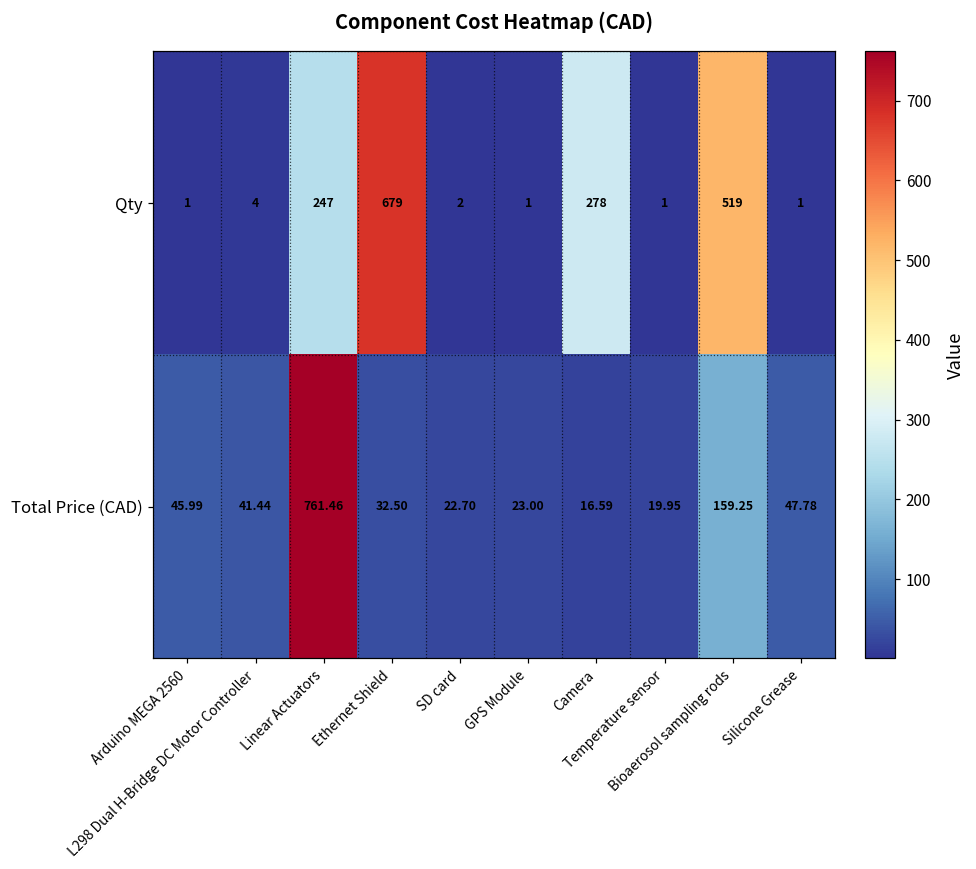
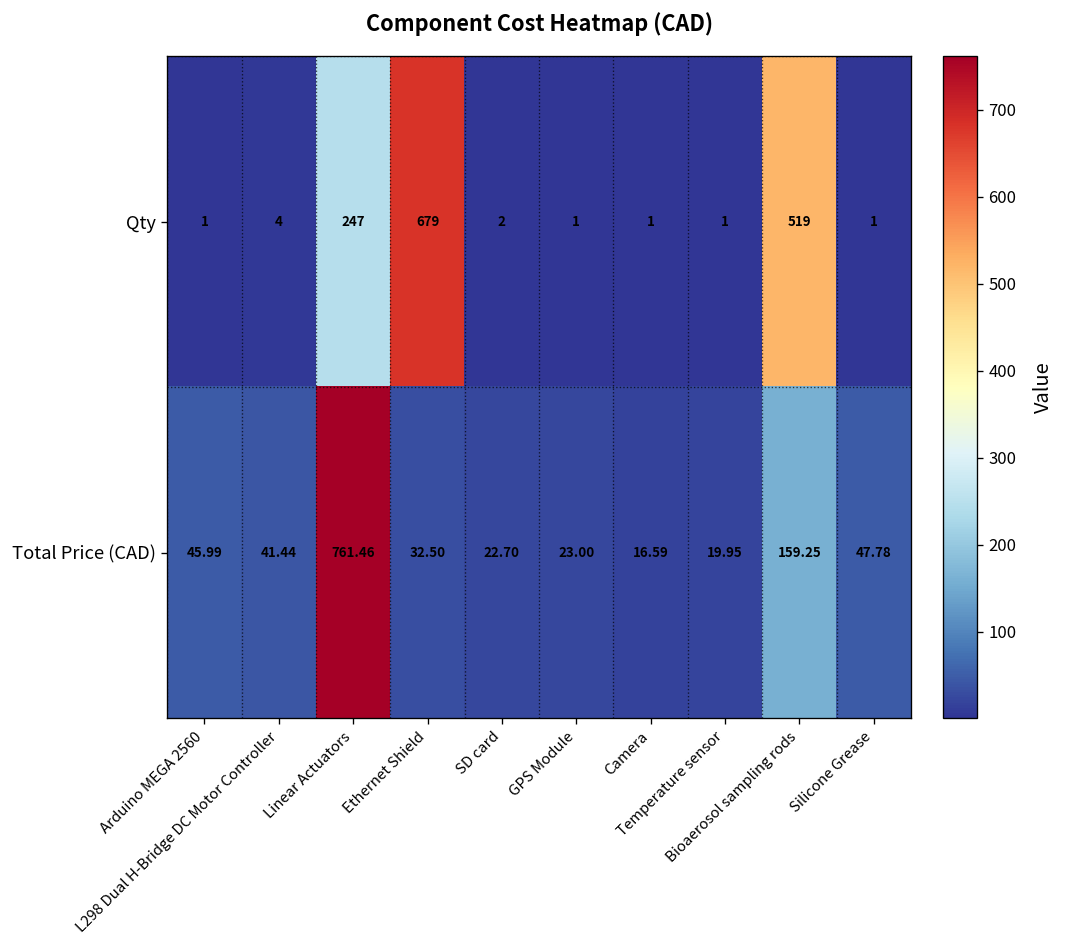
  {
    "Qty": {
      "Arduino MEGA 2560": 1,
      "L298 Dual H-Bridge DC Motor Controller": 4,
      "Linear Actuators": 247,
      "Ethernet Shield": 679,
      "SD card": 2,
      "GPS Module": 1,
-     "Camera": 278,
+     "Camera": 1,
      "Temperature sensor": 1,
      "Bioaerosol sampling rods": 519,
      "Silicone Grease": 1
    },
    "Total Price (CAD)": {
      "Arduino MEGA 2560": 45.99,
      "L298 Dual H-Bridge DC Motor Controller": 41.44,
      "Linear Actuators": 761.46,
      "Ethernet Shield": 32.50,
      "SD card": 22.70,
      "GPS Module": 23.00,
      "Camera": 16.59,
      "Temperature sensor": 19.95,
      "Bioaerosol sampling rods": 159.25,
      "Silicone Grease": 47.78
    }
  }
